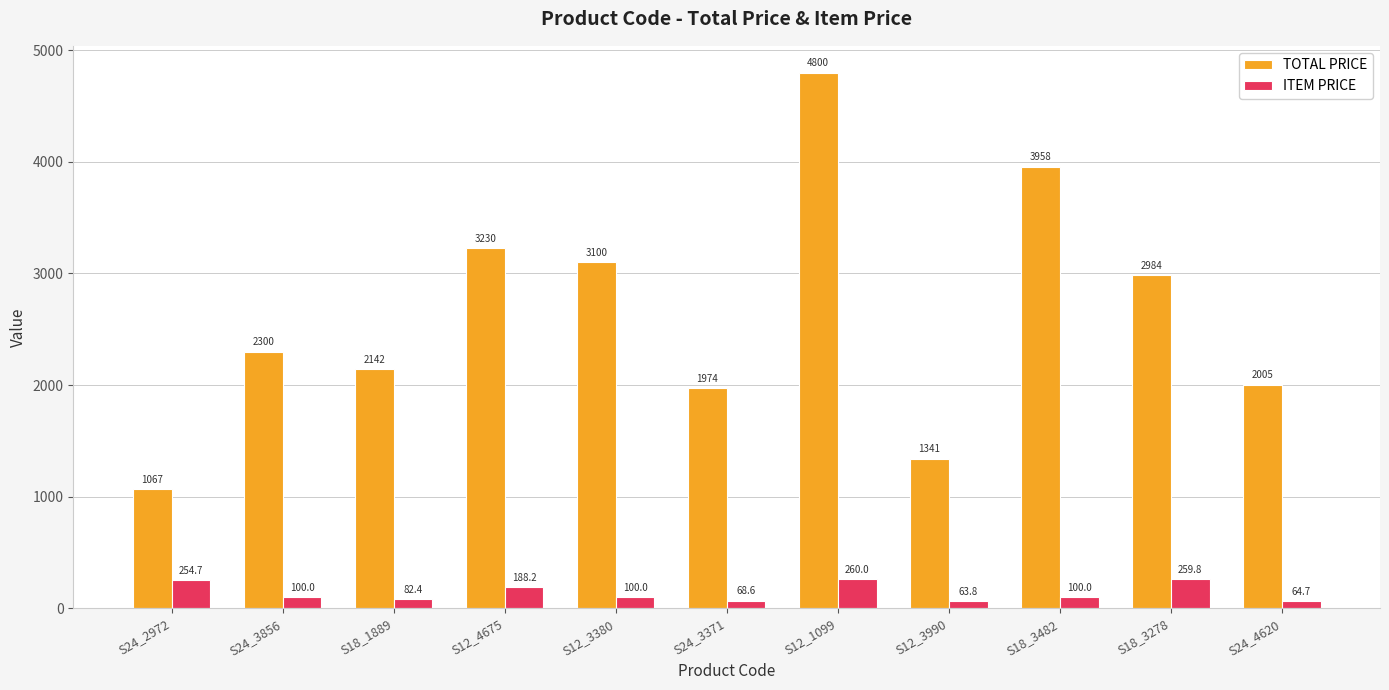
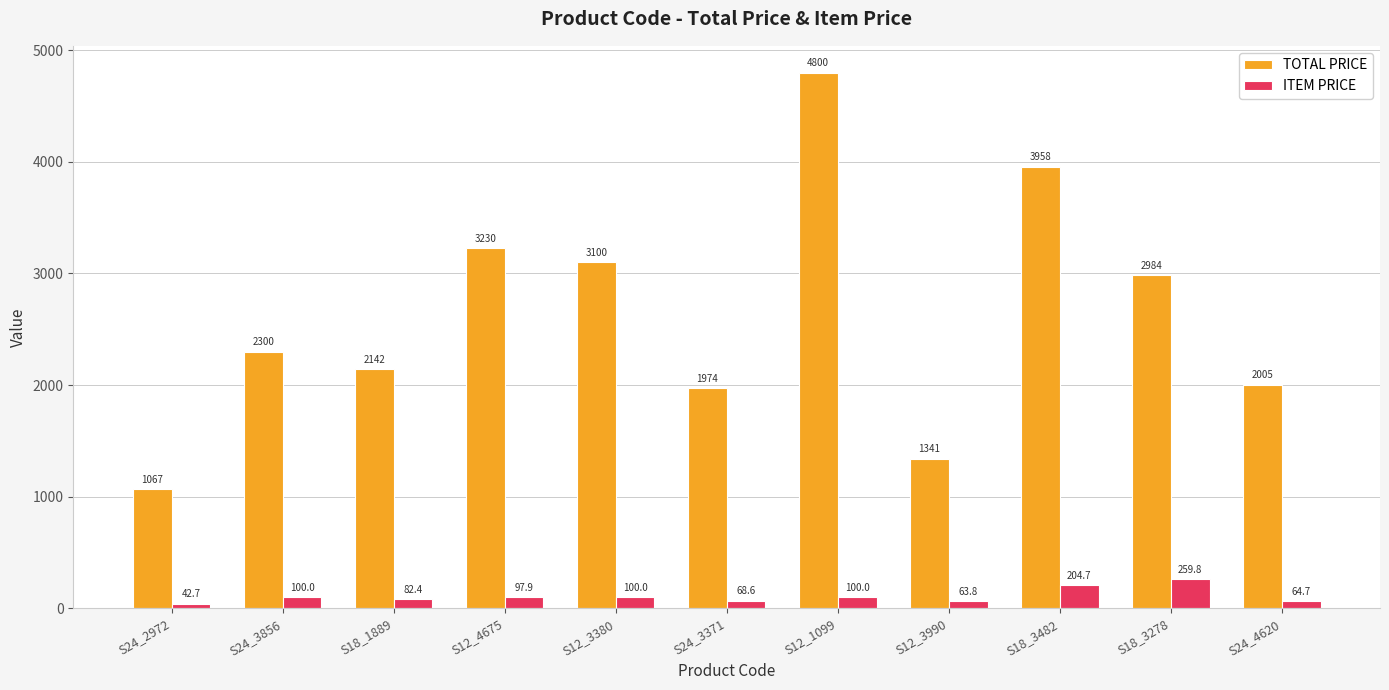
  {
    "TOTAL PRICE": {
      "S24_2972": 1067,
      "S24_3856": 2300,
      "S18_1889": 2142,
      "S12_4675": 3230,
      "S12_3380": 3100,
      "S24_3371": 1974,
      "S12_1099": 4800,
      "S12_3990": 1341,
      "S18_3482": 3958,
      "S18_3278": 2984,
      "S24_4620": 2005
    },
    "ITEM PRICE": {
-     "S24_2972": 254.7,
+     "S24_2972": 42.7,
      "S24_3856": 100.0,
      "S18_1889": 82.4,
-     "S12_4675": 188.2,
+     "S12_4675": 97.9,
      "S12_3380": 100.0,
      "S24_3371": 68.6,
-     "S12_1099": 260.0,
+     "S12_1099": 100.0,
      "S12_3990": 63.8,
-     "S18_3482": 100.0,
+     "S18_3482": 204.7,
      "S18_3278": 259.8,
      "S24_4620": 64.7
    }
  }
